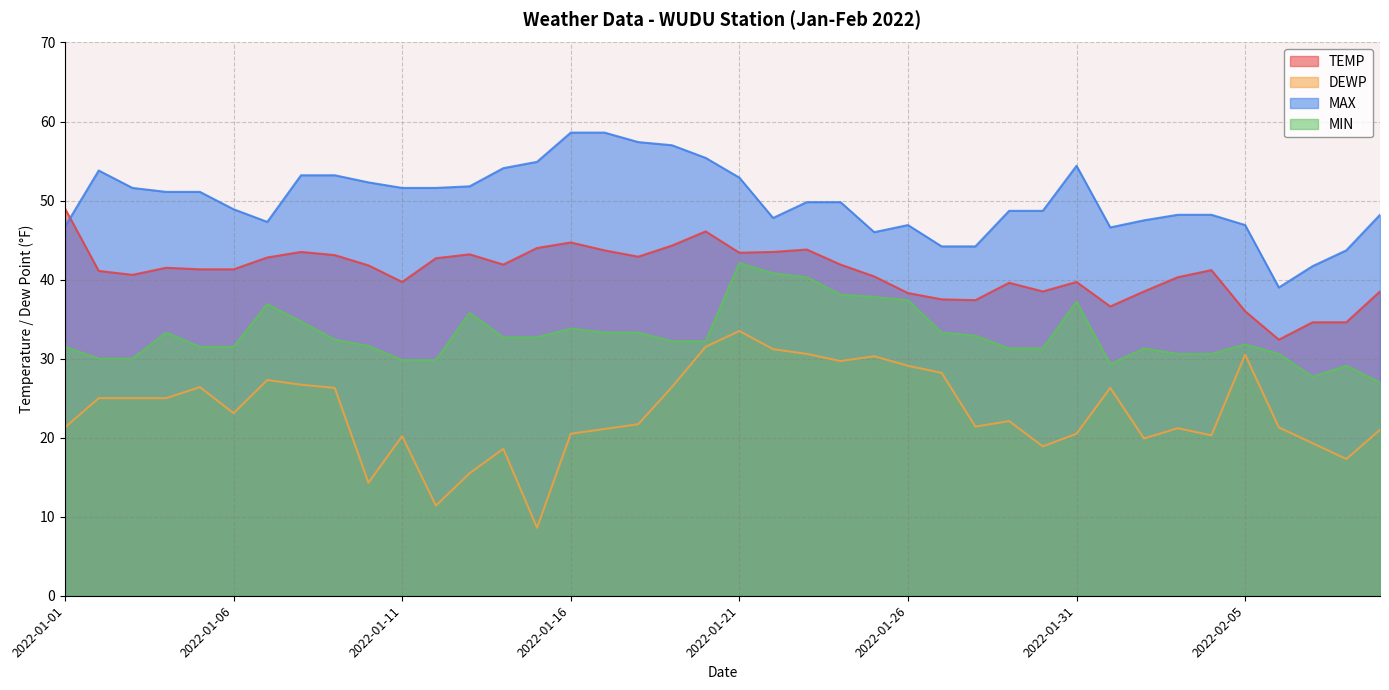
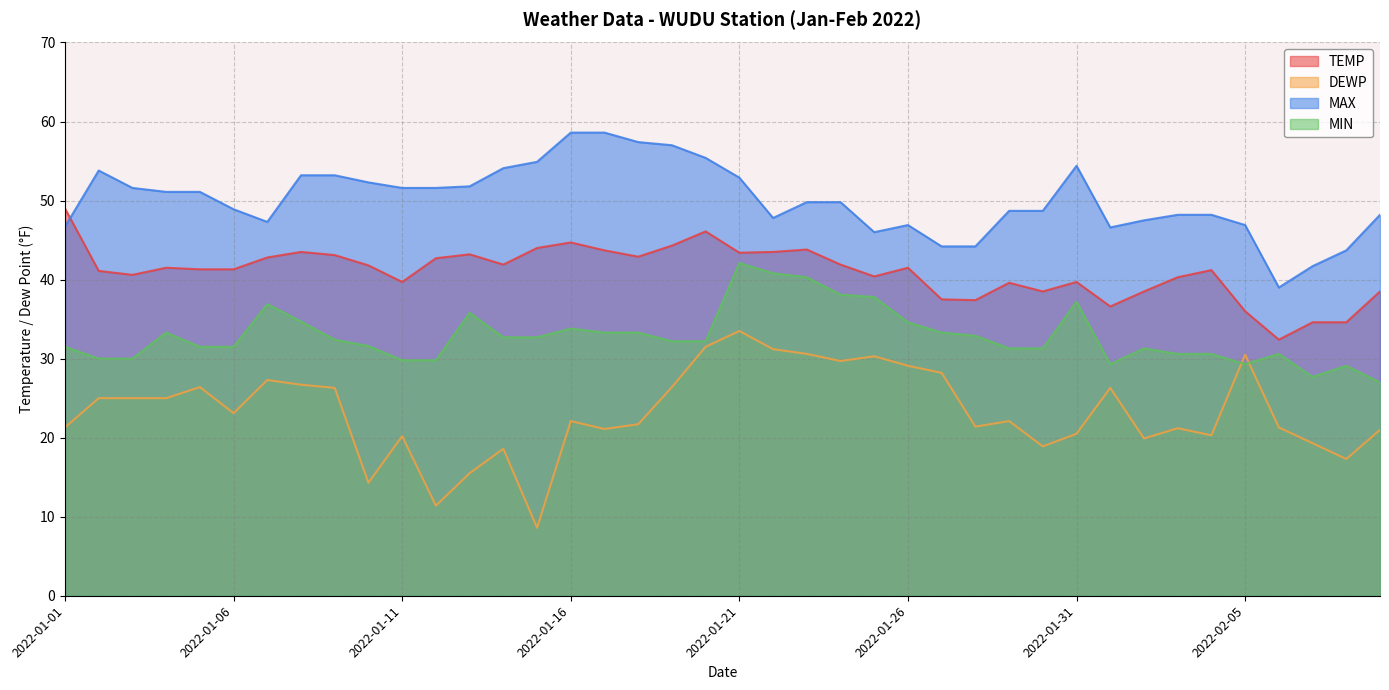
  {
    "TEMP": {
      "2022-01-01": 49,
      "2022-01-06": 41,
      "2022-01-11": 40,
      "2022-01-16": 45,
      "2022-01-21": 43,
-     "2022-01-26": 38,
+     "2022-01-26": 42,
      "2022-01-31": 40,
      "2022-02-05": 36
    },
    "DEWP": {
      "2022-01-01": 21,
      "2022-01-06": 23,
      "2022-01-11": 20,
-     "2022-01-16": 21,
+     "2022-01-16": 22,
      "2022-01-21": 34,
      "2022-01-26": 29,
      "2022-01-31": 21,
      "2022-02-05": 31
    },
    "MAX": {
      "2022-01-01": 47,
      "2022-01-06": 49,
      "2022-01-11": 52,
      "2022-01-16": 59,
      "2022-01-21": 53,
      "2022-01-26": 47,
      "2022-01-31": 54,
      "2022-02-05": 47
    },
    "MIN": {
      "2022-01-01": 32,
      "2022-01-06": 32,
      "2022-01-11": 30,
      "2022-01-16": 34,
      "2022-01-21": 42,
-     "2022-01-26": 37,
+     "2022-01-26": 35,
      "2022-01-31": 37,
-     "2022-02-05": 32
+     "2022-02-05": 29
    }
  }
